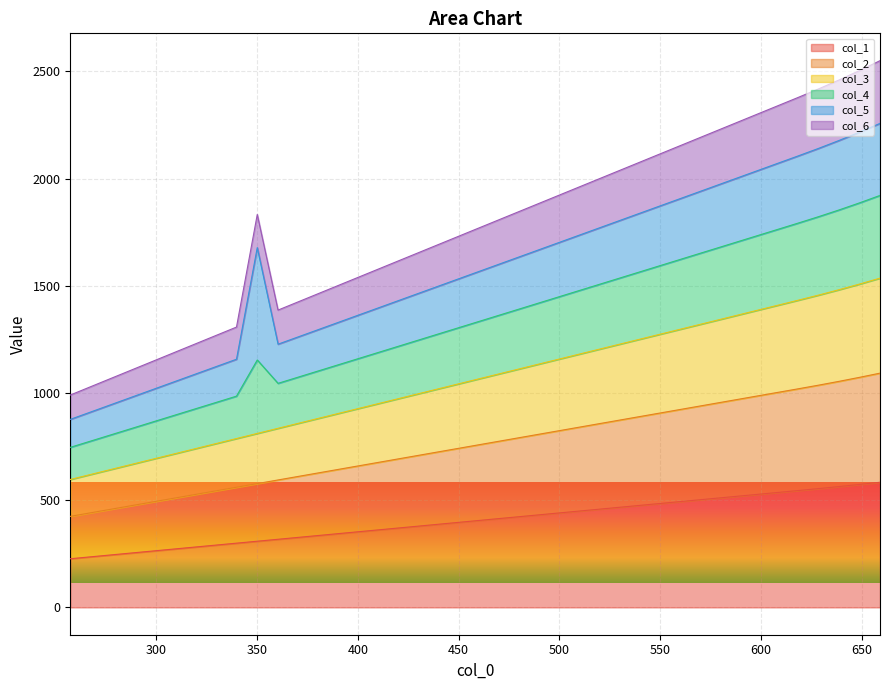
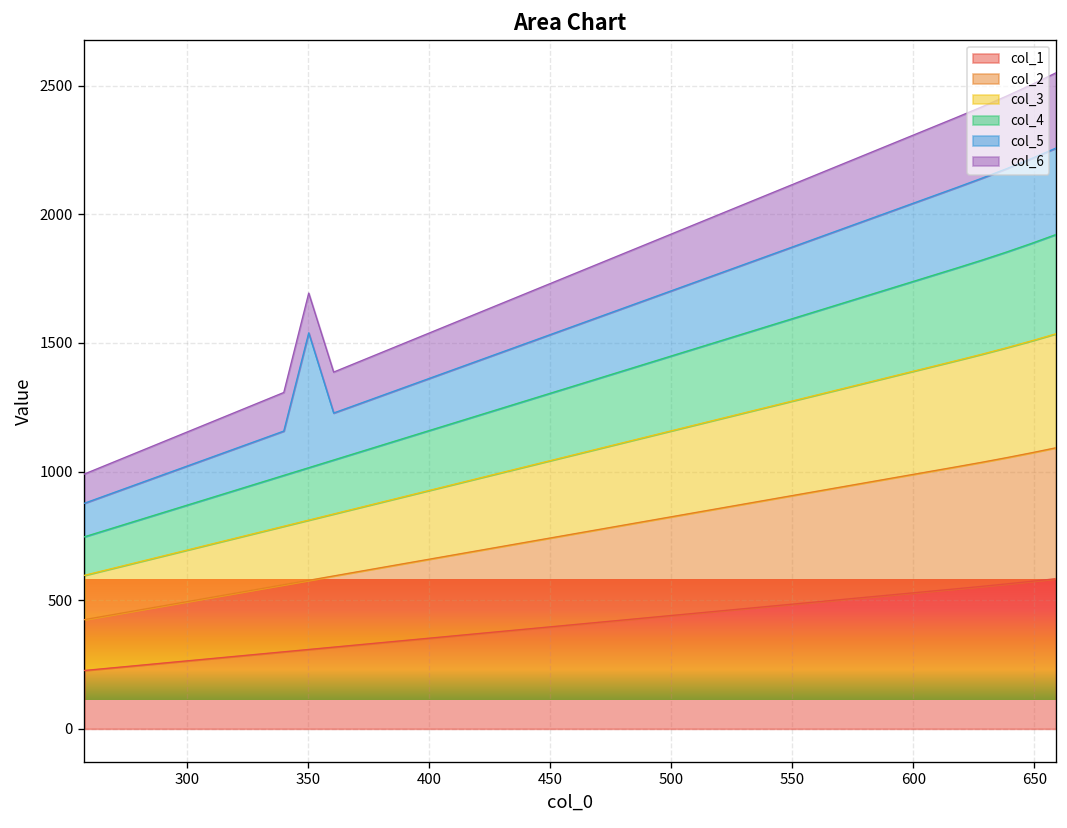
  {
    "col_4": {
-     "350": 340
+     "350": 200
    },
    "col_5": {
      "350": 520
    },
    "col_6": {
      "350": 150
    }
  }
